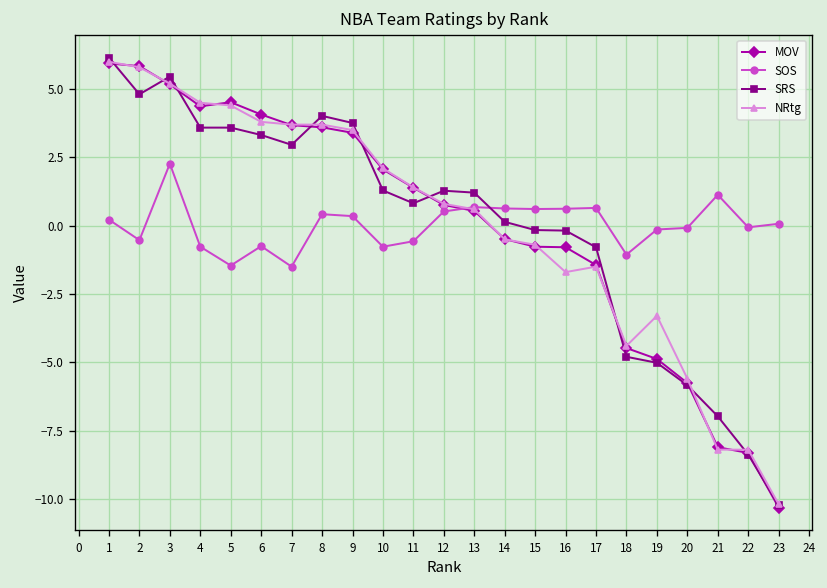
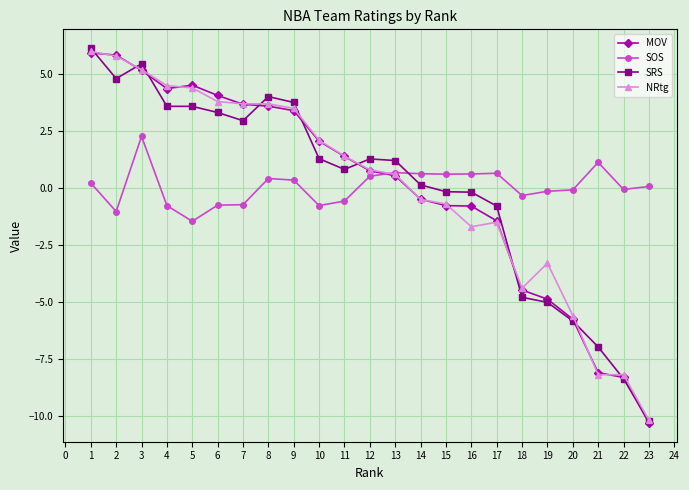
  {
    "SOS": {
      "1": 0.2,
-     "2": -0.5,
+     "2": -1.0,
      "3": 2.3,
      "4": -0.8,
      "5": -1.5,
      "6": -0.8,
-     "7": -1.5,
+     "7": -0.7,
      "8": 0.4,
      "9": 0.4,
      "10": -0.8,
      "11": -0.6,
      "12": 0.5,
      "14": 0.6,
      "15": 0.6,
      "16": 0.6,
      "17": 0.7,
-     "18": -1.1,
+     "18": -0.3,
      "19": -0.1,
      "20": -0.1,
      "21": 1.1,
      "22": -0.1,
      "23": 0.1
    },
    "NRtg": {
      "4": 4.5,
      "5": 4.4,
      "6": 3.8,
      "16": -1.7,
      "19": -3.3,
      "20": -5.6,
      "22": -8.2
    }
  }
